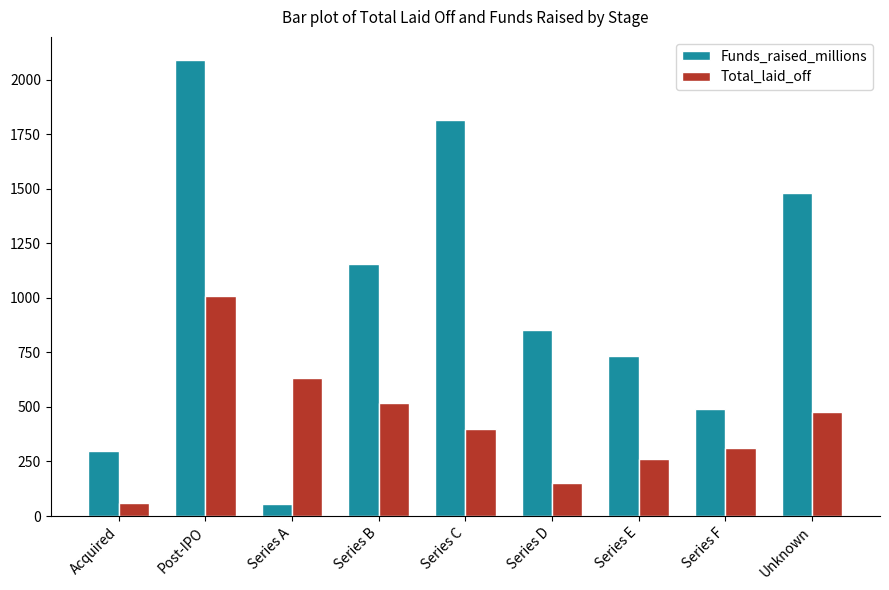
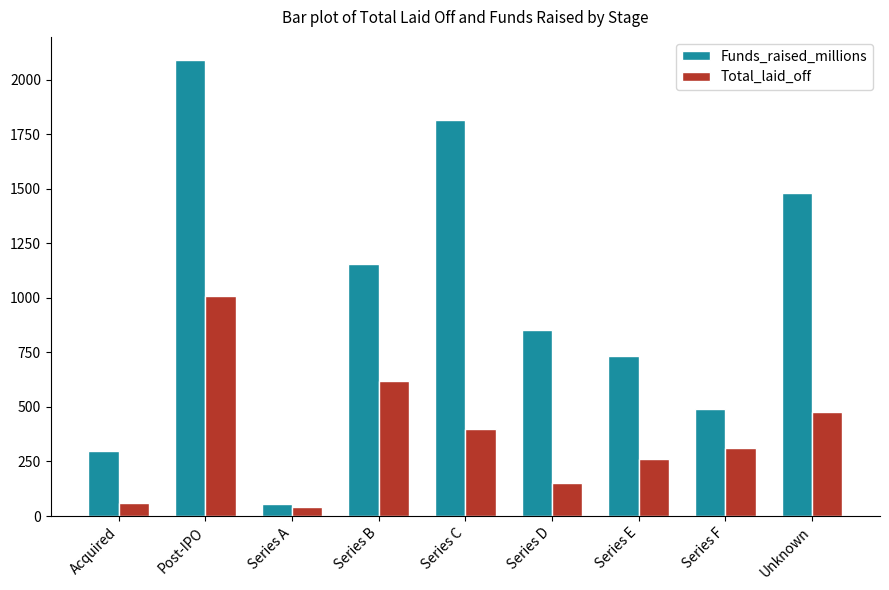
  {
    "Funds_raised_millions": {
      "Acquired": 300,
      "Post-IPO": 2090,
      "Series A": 50,
      "Series B": 1160,
      "Series C": 1820,
      "Series D": 850,
      "Series E": 730,
      "Series F": 490,
      "Unknown": 1480
    },
    "Total_laid_off": {
      "Acquired": 60,
      "Post-IPO": 1010,
-     "Series A": 630,
-     "Series B": 520,
+     "Series A": 40,
+     "Series B": 620,
      "Series C": 400,
      "Series D": 150,
      "Series E": 260,
      "Series F": 310,
      "Unknown": 480
    }
  }
